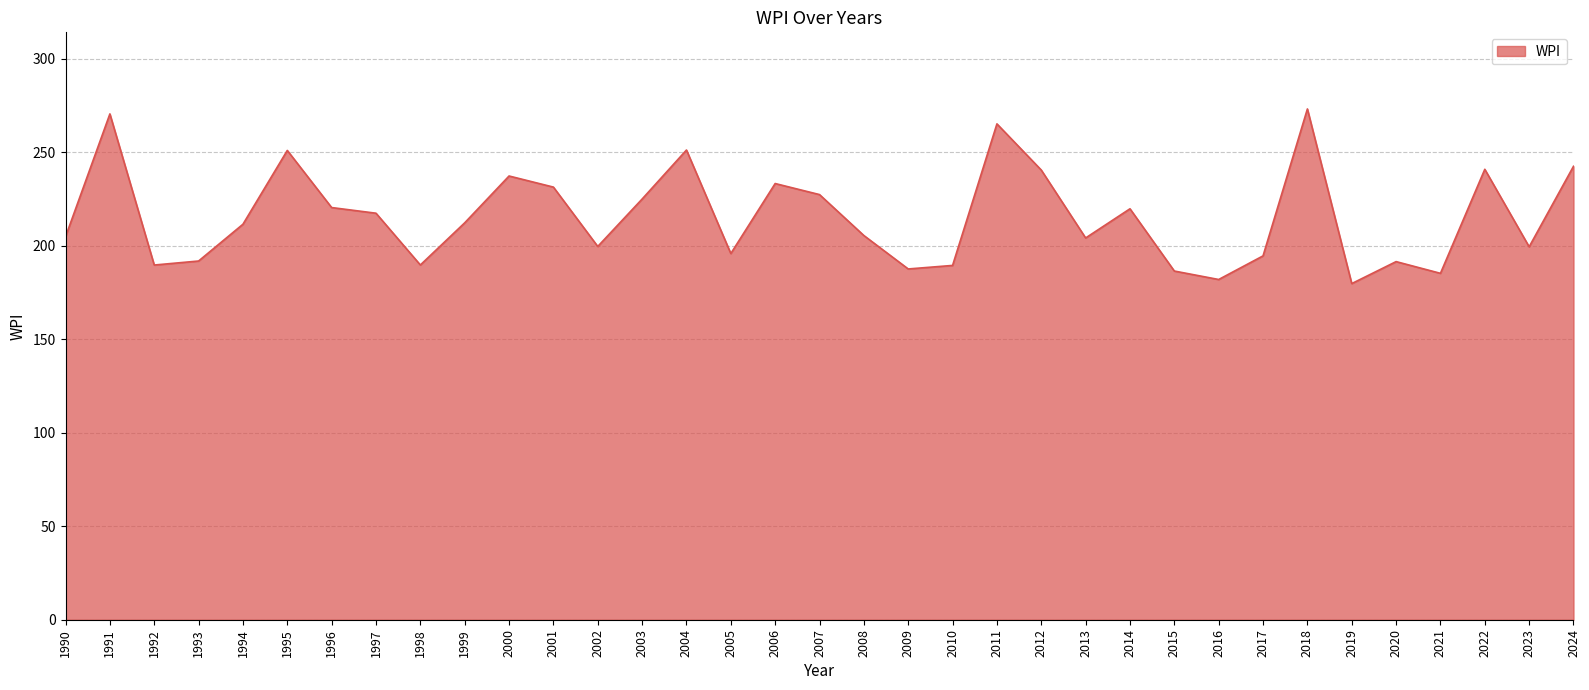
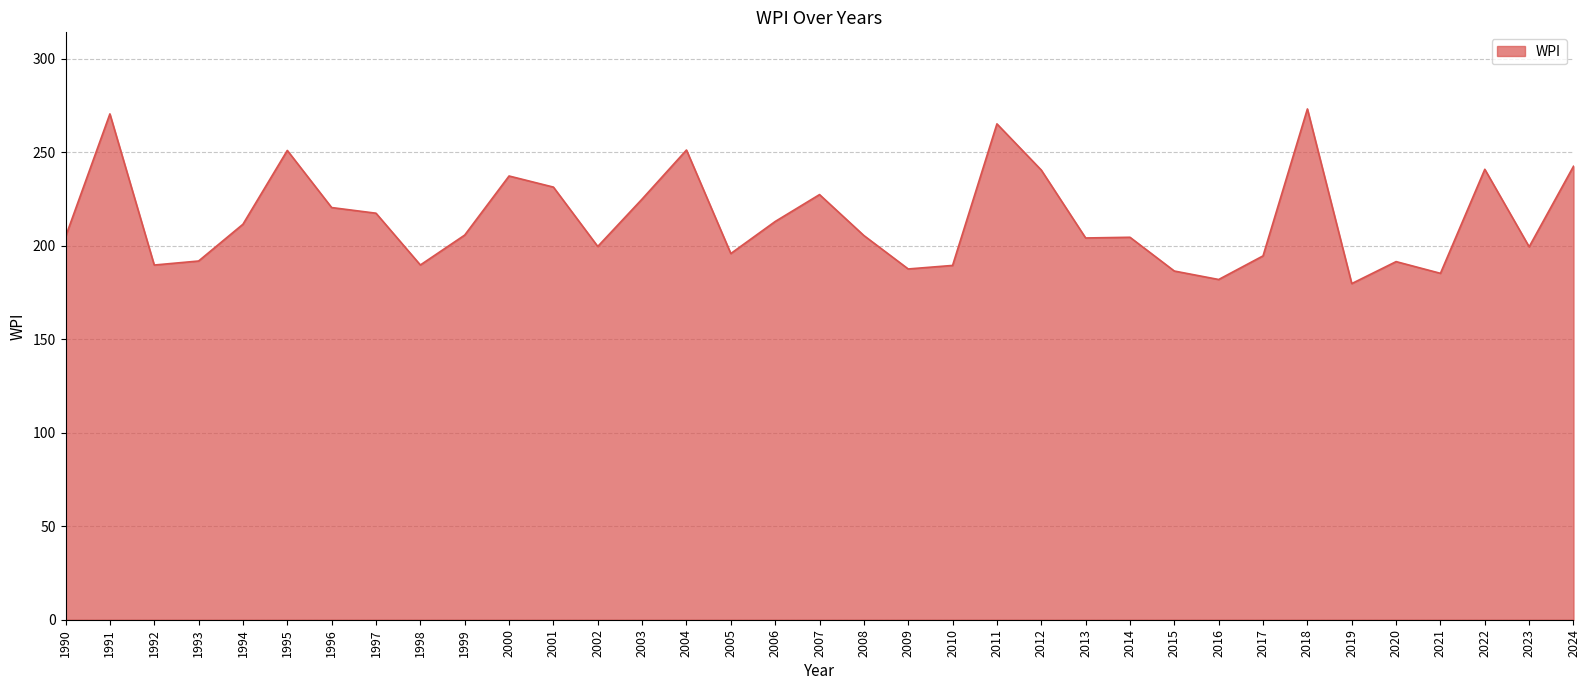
  {
    "1990": 205,
    "1991": 271,
    "1992": 190,
    "1993": 192,
    "1994": 212,
    "1995": 251,
    "1996": 220,
    "1997": 217,
    "1998": 190,
-   "1999": 212,
+   "1999": 206,
    "2000": 237,
    "2001": 231,
    "2002": 200,
    "2003": 225,
    "2004": 251,
    "2005": 196,
-   "2006": 233,
+   "2006": 213,
    "2007": 227,
    "2008": 206,
    "2009": 188,
    "2010": 190,
    "2011": 265,
    "2012": 241,
    "2013": 204,
-   "2014": 220,
+   "2014": 205,
    "2015": 187,
    "2016": 182,
    "2017": 195,
    "2018": 273,
    "2019": 180,
    "2020": 192,
    "2021": 185,
    "2022": 241,
    "2023": 199,
    "2024": 243
  }
